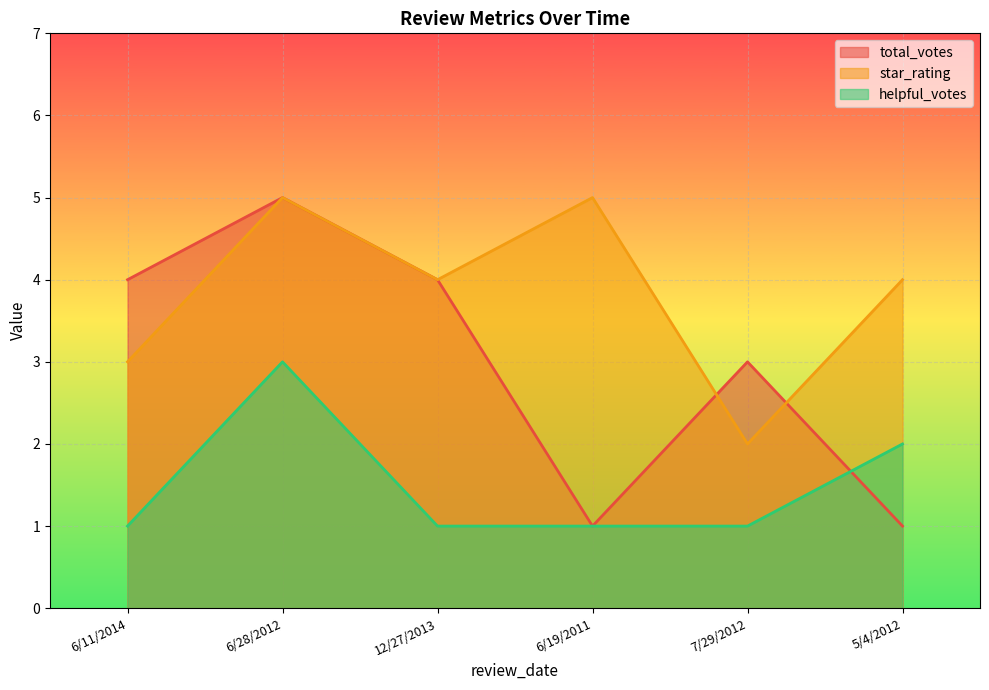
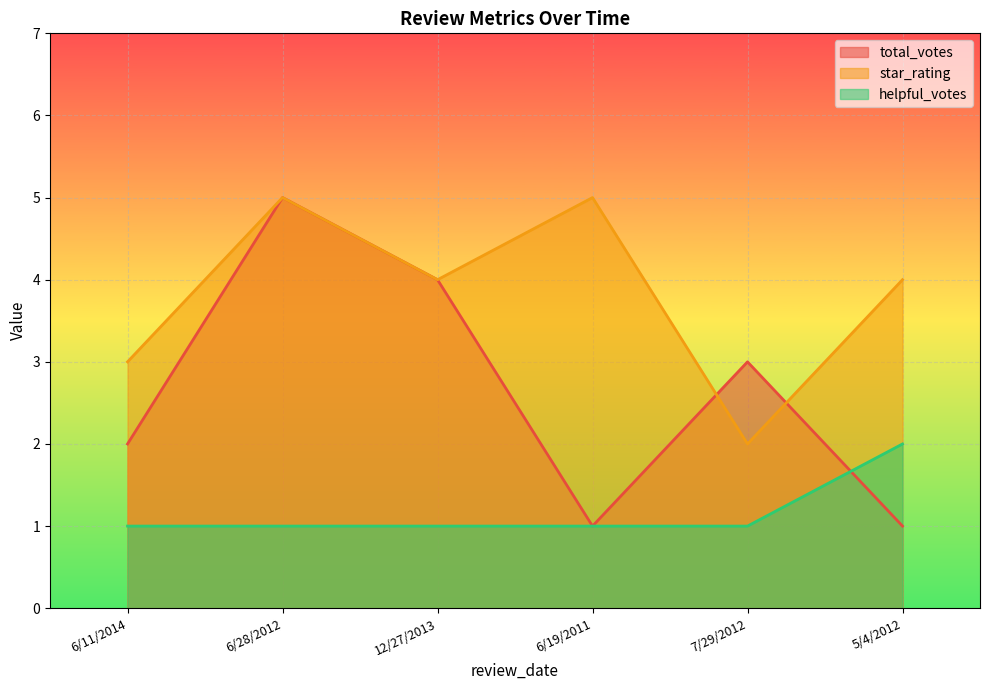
  {
    "total_votes": {
-     "6/11/2014": 4,
+     "6/11/2014": 2,
      "7/29/2012": 3,
      "5/4/2012": 1
    },
    "star_rating": {
      "6/11/2014": 3,
      "6/19/2011": 5,
      "7/29/2012": 2,
      "5/4/2012": 4
    },
    "helpful_votes": {
      "6/11/2014": 1,
-     "6/28/2012": 3,
+     "6/28/2012": 1,
      "12/27/2013": 1,
      "7/29/2012": 1,
      "5/4/2012": 2
    }
  }
